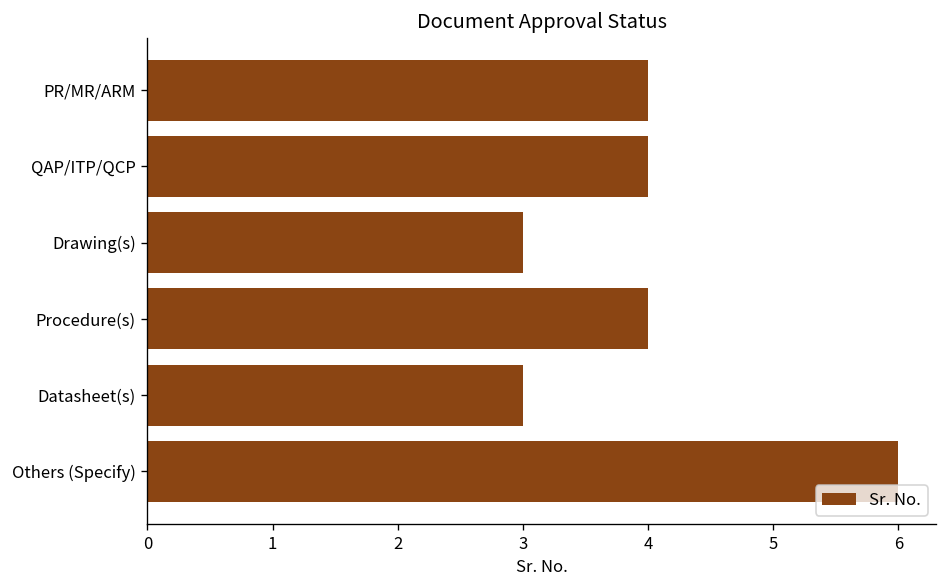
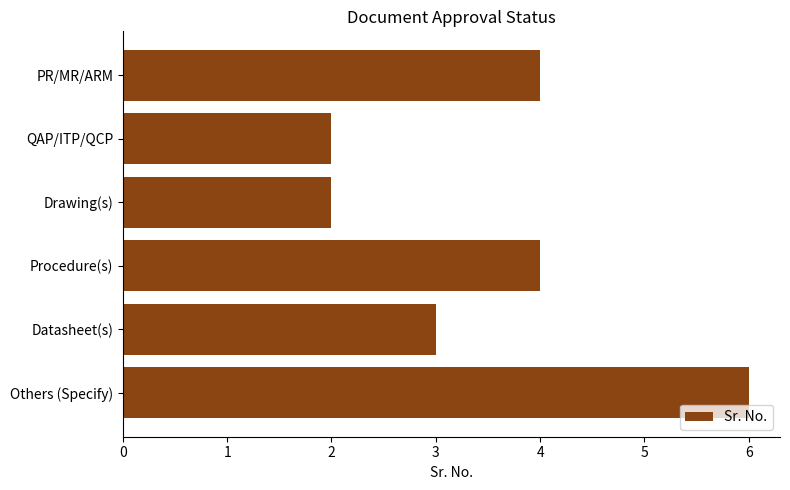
  {
    "PR/MR/ARM": 4,
-   "QAP/ITP/QCP": 4,
-   "Drawing(s)": 3,
+   "QAP/ITP/QCP": 2,
+   "Drawing(s)": 2,
    "Procedure(s)": 4,
    "Datasheet(s)": 3,
    "Others (Specify)": 6
  }
